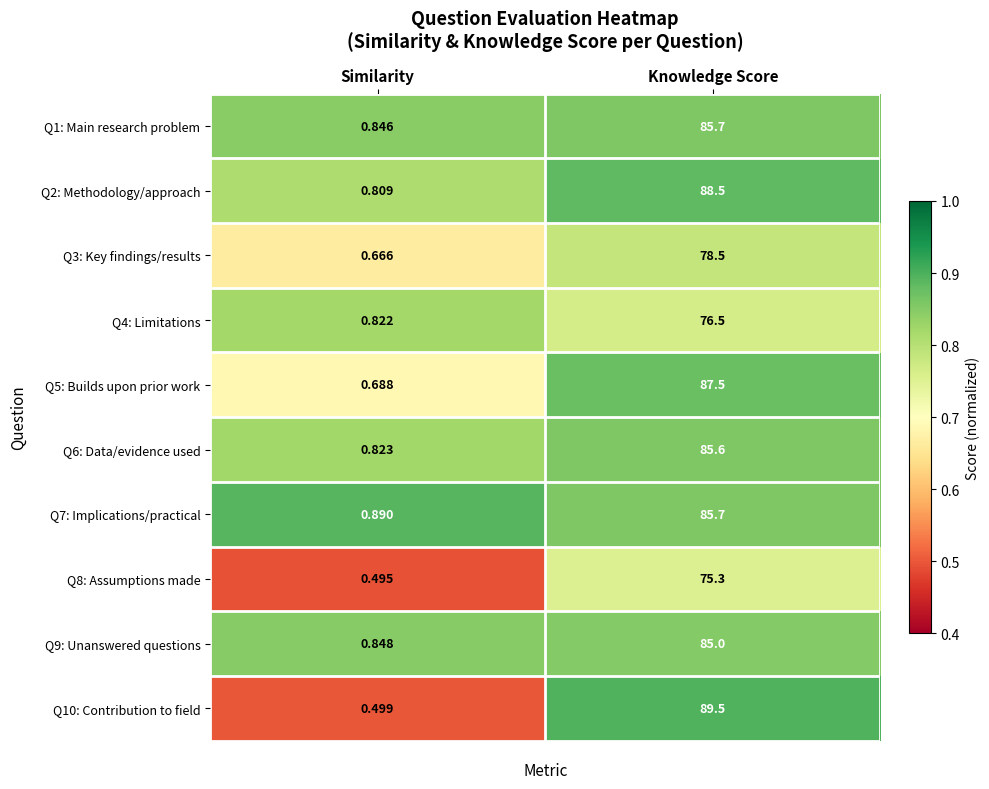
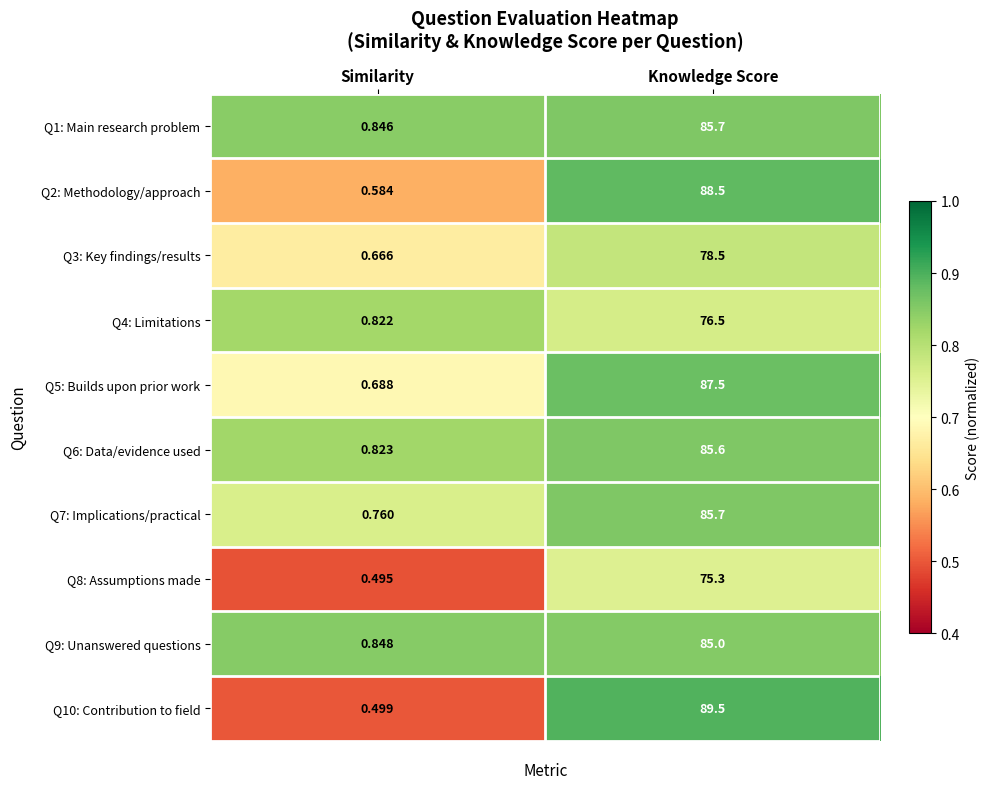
  {
    "Q1: Main research problem": {
      "Similarity": 0.846,
      "Knowledge Score": 85.7
    },
    "Q2: Methodology/approach": {
-     "Similarity": 0.809,
+     "Similarity": 0.584,
      "Knowledge Score": 88.5
    },
    "Q3: Key findings/results": {
      "Similarity": 0.666,
      "Knowledge Score": 78.5
    },
    "Q4: Limitations": {
      "Similarity": 0.822,
      "Knowledge Score": 76.5
    },
    "Q5: Builds upon prior work": {
      "Similarity": 0.688,
      "Knowledge Score": 87.5
    },
    "Q6: Data/evidence used": {
      "Similarity": 0.823,
      "Knowledge Score": 85.6
    },
    "Q7: Implications/practical": {
-     "Similarity": 0.890,
+     "Similarity": 0.760,
      "Knowledge Score": 85.7
    },
    "Q8: Assumptions made": {
      "Similarity": 0.495,
      "Knowledge Score": 75.3
    },
    "Q9: Unanswered questions": {
      "Similarity": 0.848,
      "Knowledge Score": 85.0
    },
    "Q10: Contribution to field": {
      "Similarity": 0.499,
      "Knowledge Score": 89.5
    }
  }
